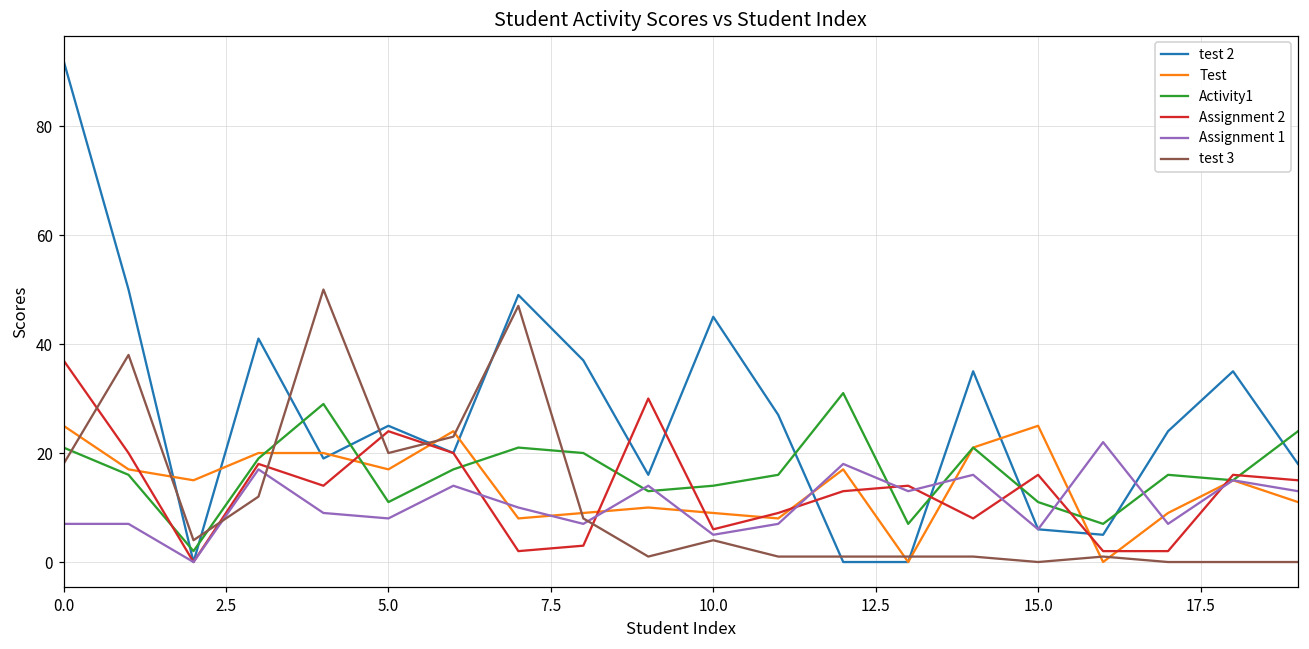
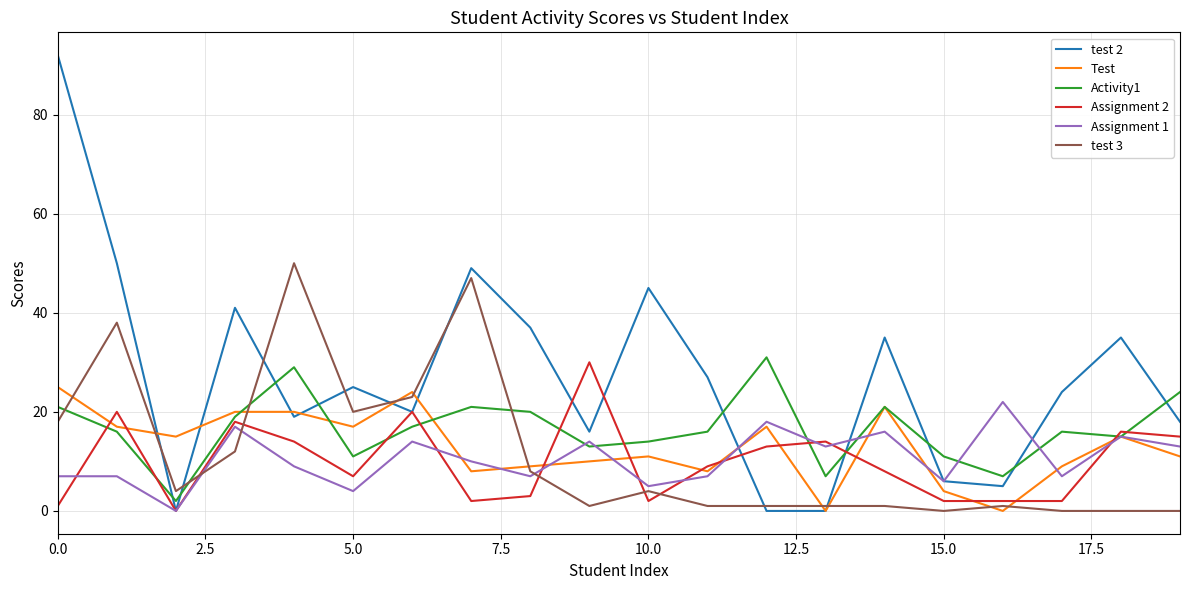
  {
    "test 2": {
      "0.0": 92,
      "5.0": 25,
      "10.0": 45
    },
    "Test": {
      "0.0": 25,
      "5.0": 17,
-     "10.0": 9,
-     "15.0": 25
+     "10.0": 11,
+     "15.0": 4
    },
    "Activity1": {
      "0.0": 21,
      "5.0": 11,
      "10.0": 14,
      "15.0": 11
    },
    "Assignment 2": {
-     "0.0": 37,
-     "5.0": 24,
-     "10.0": 6,
-     "15.0": 16
+     "0.0": 1,
+     "5.0": 7,
+     "10.0": 2,
+     "15.0": 2
    },
    "Assignment 1": {
      "0.0": 7,
-     "5.0": 8,
+     "5.0": 4,
      "10.0": 5
    },
    "test 3": {
      "0.0": 18,
      "5.0": 20,
      "10.0": 4,
      "15.0": 0
    }
  }
